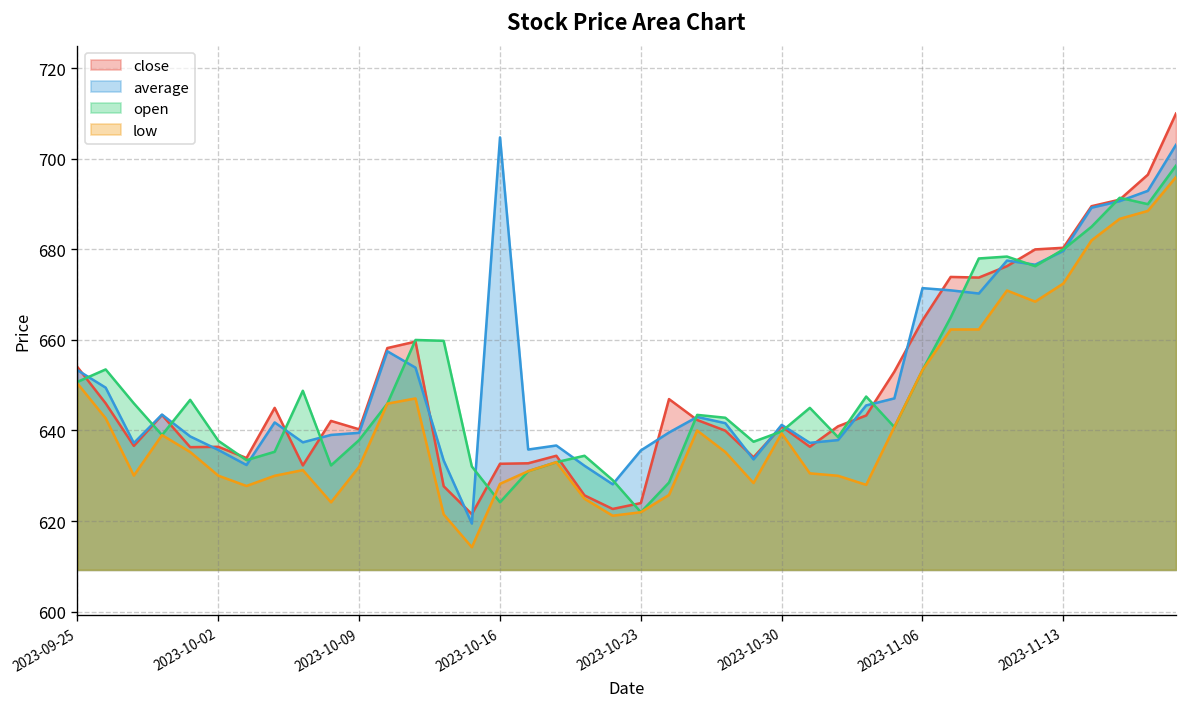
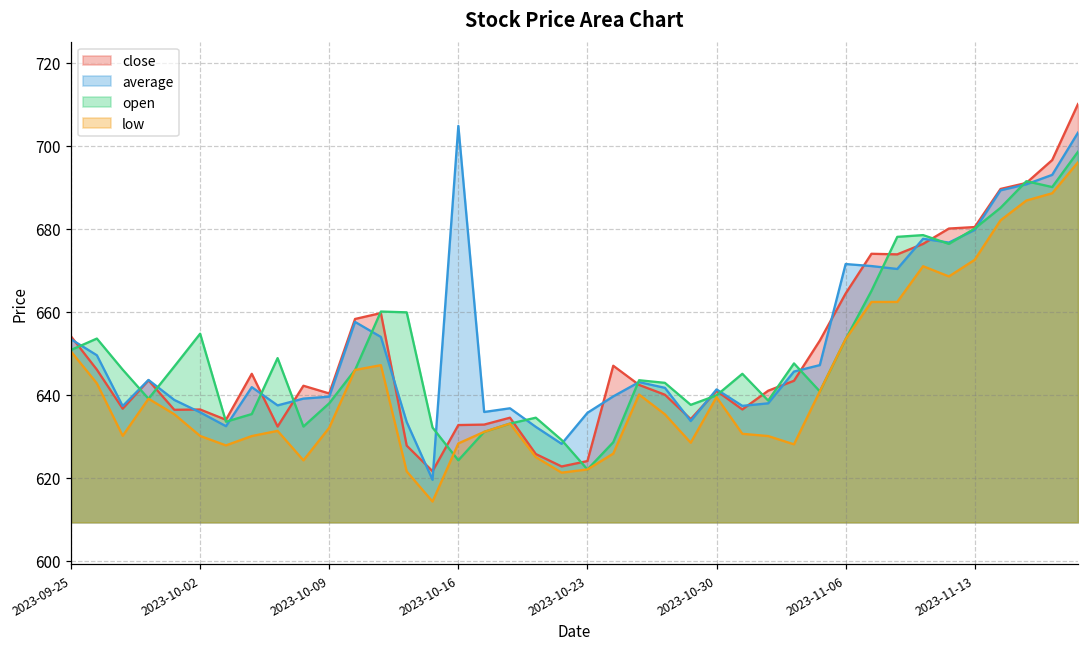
  {
    "average": {
      "2023-10-02": 636,
      "2023-10-09": 639,
      "2023-10-16": 705,
      "2023-10-23": 636,
      "2023-11-06": 671
    },
    "open": {
-     "2023-10-02": 638,
+     "2023-10-02": 655,
      "2023-10-09": 638,
      "2023-10-16": 624
    }
  }
